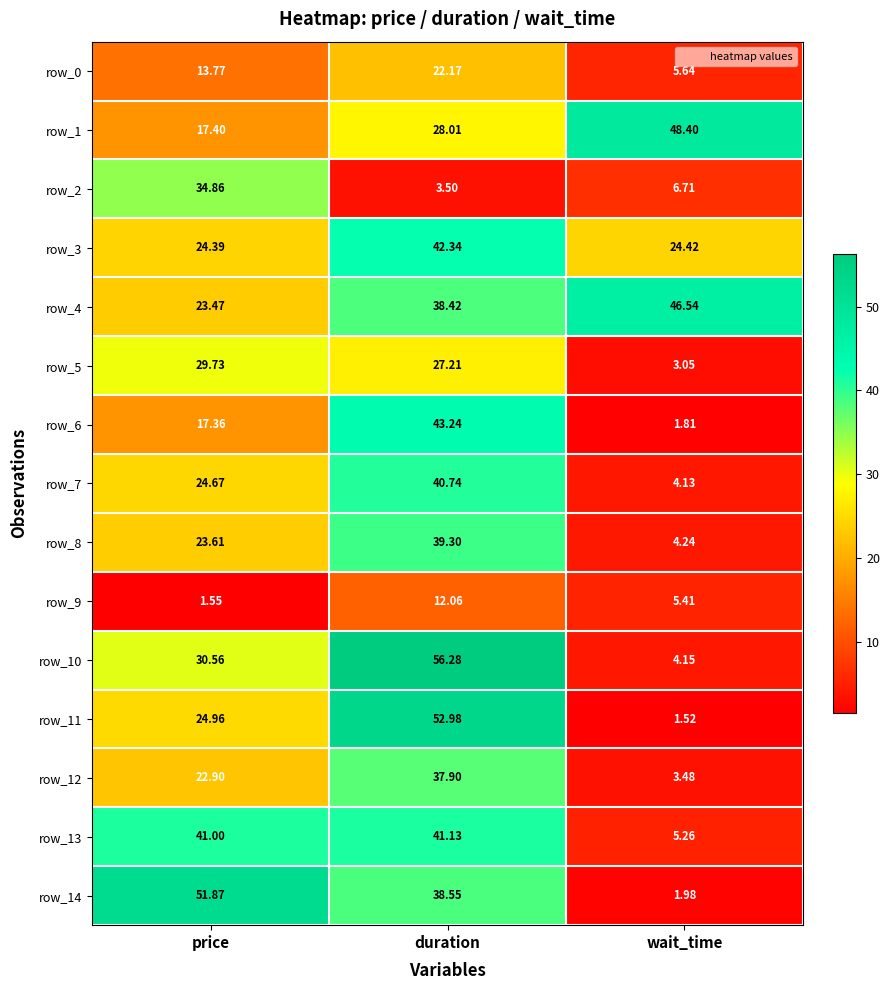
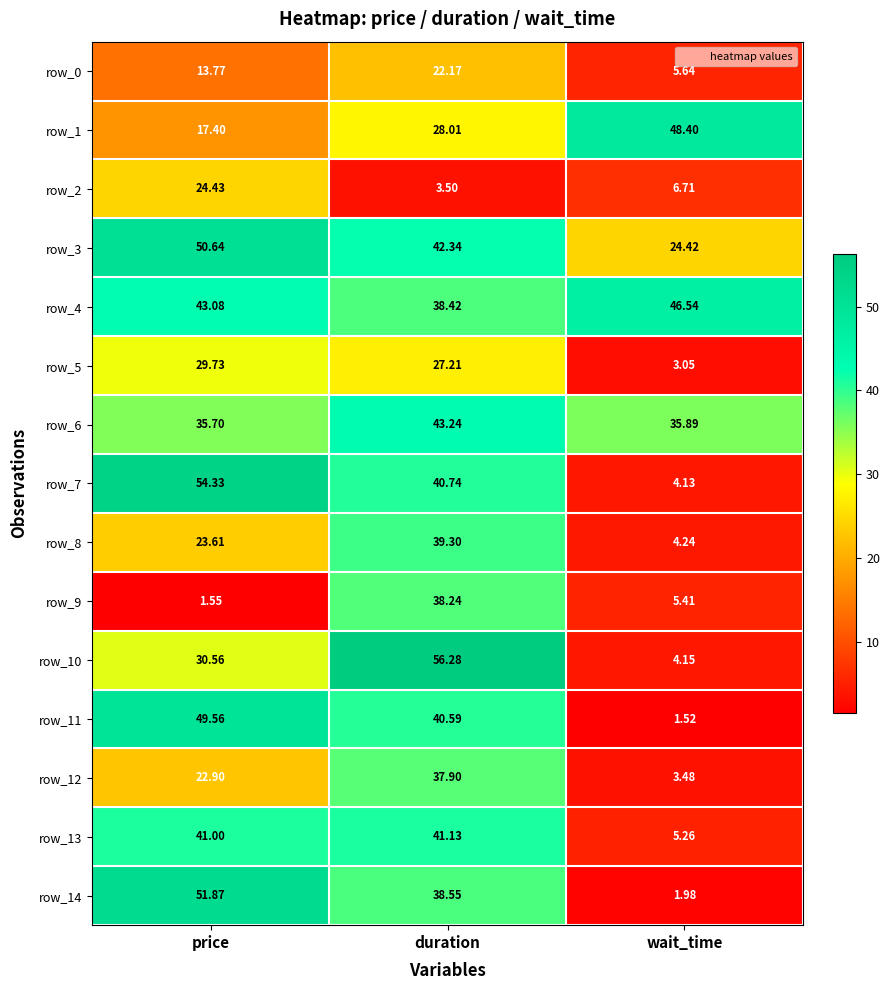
  {
    "row_0": {
      "price": 13.77,
      "duration": 22.17
    },
    "row_1": {
      "price": 17.40,
      "duration": 28.01,
      "wait_time": 48.40
    },
    "row_2": {
-     "price": 34.86,
+     "price": 24.43,
      "duration": 3.50,
      "wait_time": 6.71
    },
    "row_3": {
-     "price": 24.39,
+     "price": 50.64,
      "duration": 42.34,
      "wait_time": 24.42
    },
    "row_4": {
-     "price": 23.47,
+     "price": 43.08,
      "duration": 38.42,
      "wait_time": 46.54
    },
    "row_5": {
      "price": 29.73,
      "duration": 27.21,
      "wait_time": 3.05
    },
    "row_6": {
-     "price": 17.36,
+     "price": 35.70,
      "duration": 43.24,
-     "wait_time": 1.81
+     "wait_time": 35.89
    },
    "row_7": {
-     "price": 24.67,
+     "price": 54.33,
      "duration": 40.74,
      "wait_time": 4.13
    },
    "row_8": {
      "price": 23.61,
      "duration": 39.30,
      "wait_time": 4.24
    },
    "row_9": {
      "price": 1.55,
-     "duration": 12.06,
+     "duration": 38.24,
      "wait_time": 5.41
    },
    "row_10": {
      "price": 30.56,
      "duration": 56.28,
      "wait_time": 4.15
    },
    "row_11": {
-     "price": 24.96,
-     "duration": 52.98,
+     "price": 49.56,
+     "duration": 40.59,
      "wait_time": 1.52
    },
    "row_12": {
      "price": 22.90,
      "duration": 37.90,
      "wait_time": 3.48
    },
    "row_13": {
      "price": 41.00,
      "duration": 41.13,
      "wait_time": 5.26
    },
    "row_14": {
      "price": 51.87,
      "duration": 38.55,
      "wait_time": 1.98
    }
  }
